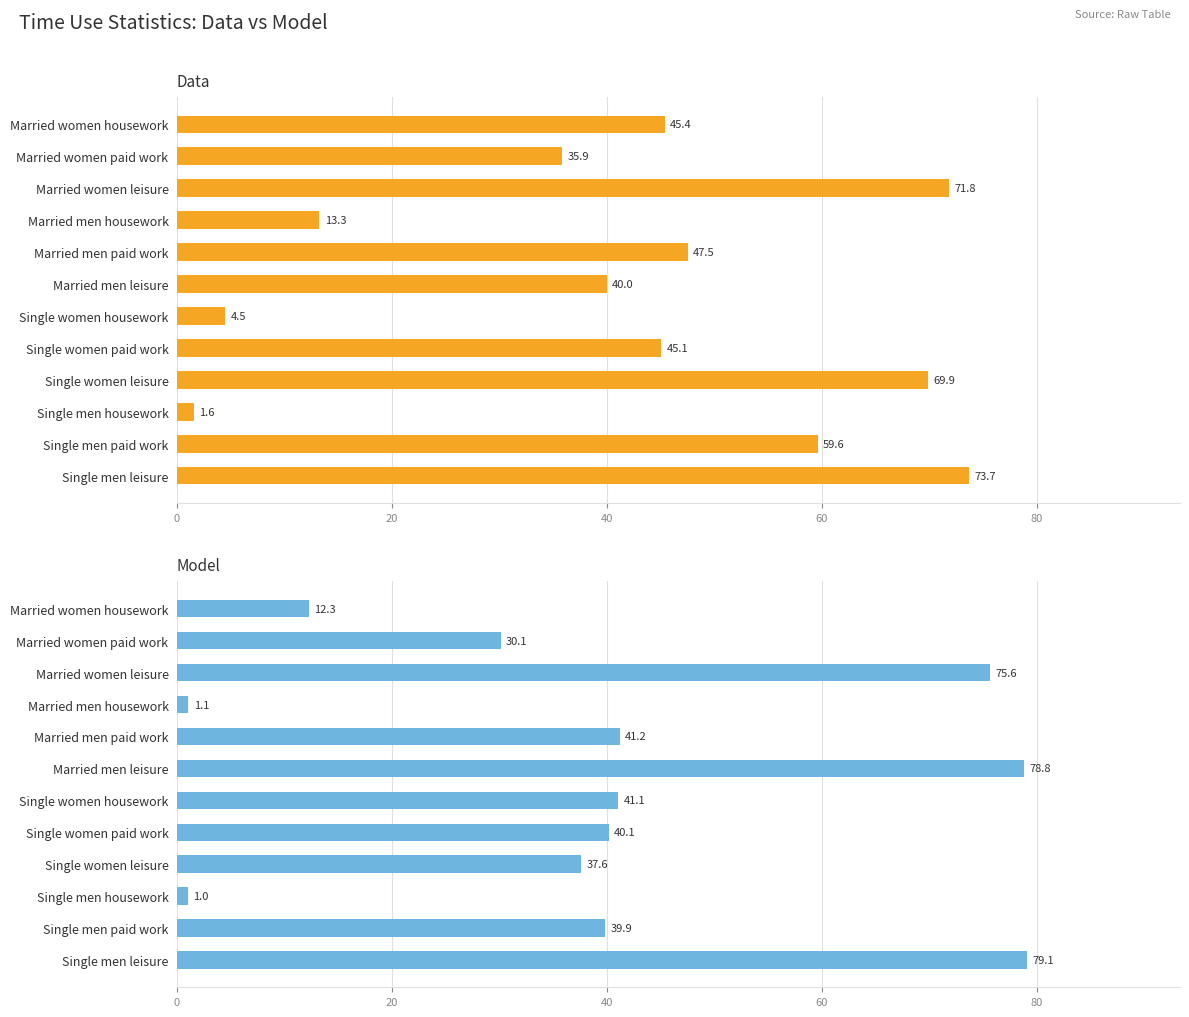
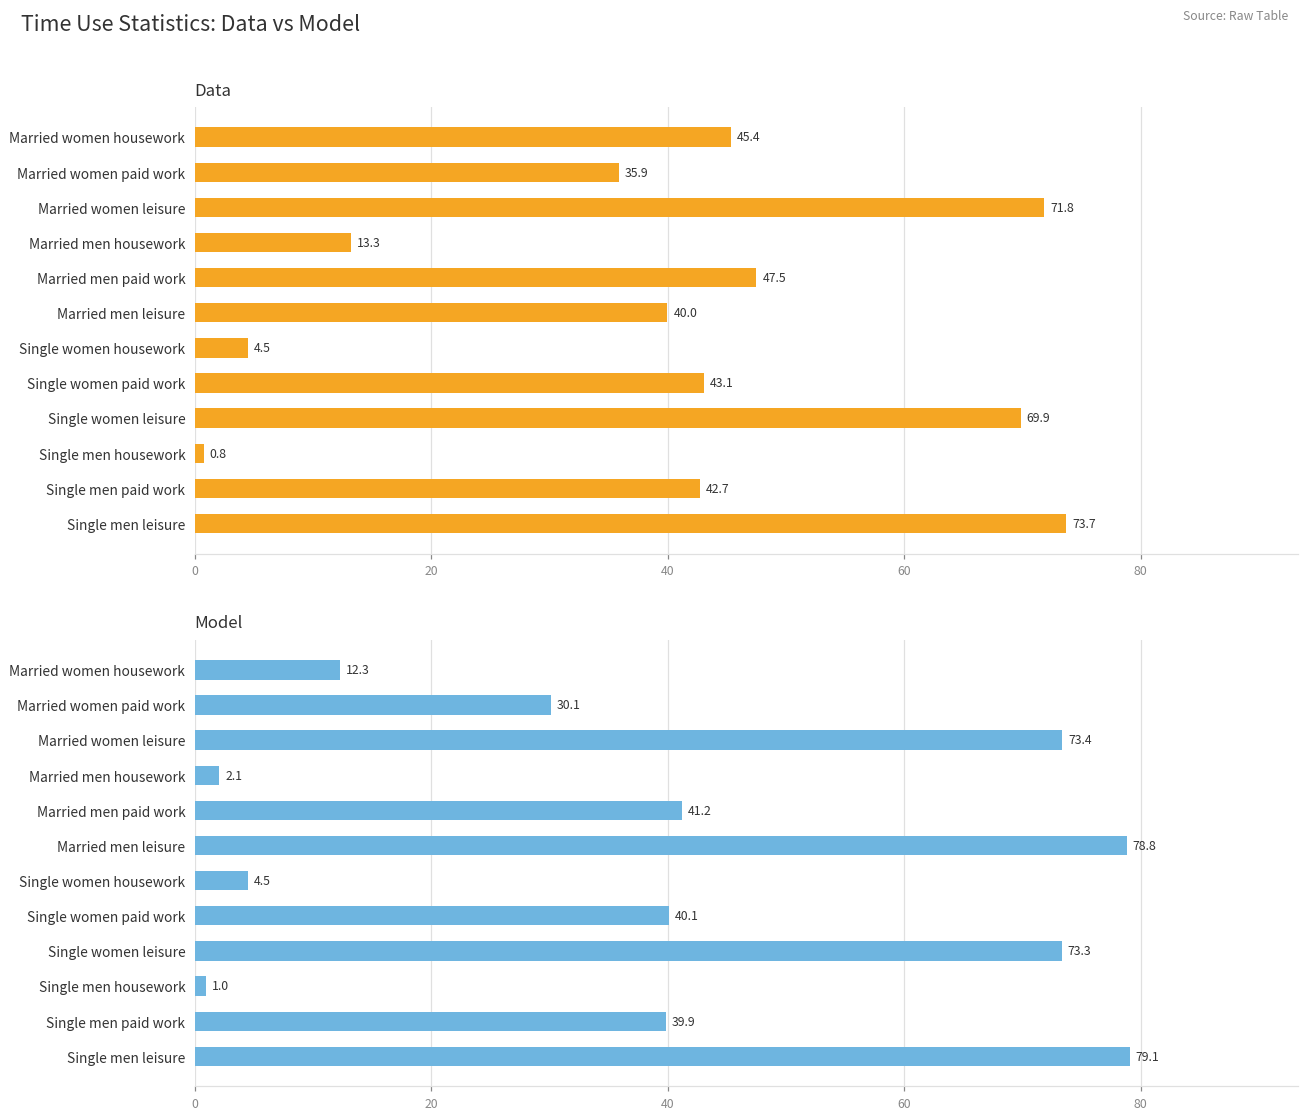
  {
    "Data": {
      "Married women housework": 45.4,
      "Married women paid work": 35.9,
      "Married women leisure": 71.8,
      "Married men housework": 13.3,
      "Married men paid work": 47.5,
      "Married men leisure": 40.0,
      "Single women housework": 4.5,
-     "Single women paid work": 45.1,
+     "Single women paid work": 43.1,
      "Single women leisure": 69.9,
-     "Single men housework": 1.6,
-     "Single men paid work": 59.6,
+     "Single men housework": 0.8,
+     "Single men paid work": 42.7,
      "Single men leisure": 73.7
    },
    "Model": {
      "Married women housework": 12.3,
      "Married women paid work": 30.1,
-     "Married women leisure": 75.6,
-     "Married men housework": 1.1,
+     "Married women leisure": 73.4,
+     "Married men housework": 2.1,
      "Married men paid work": 41.2,
      "Married men leisure": 78.8,
-     "Single women housework": 41.1,
+     "Single women housework": 4.5,
      "Single women paid work": 40.1,
-     "Single women leisure": 37.6,
+     "Single women leisure": 73.3,
      "Single men housework": 1.0,
      "Single men paid work": 39.9,
      "Single men leisure": 79.1
    }
  }
